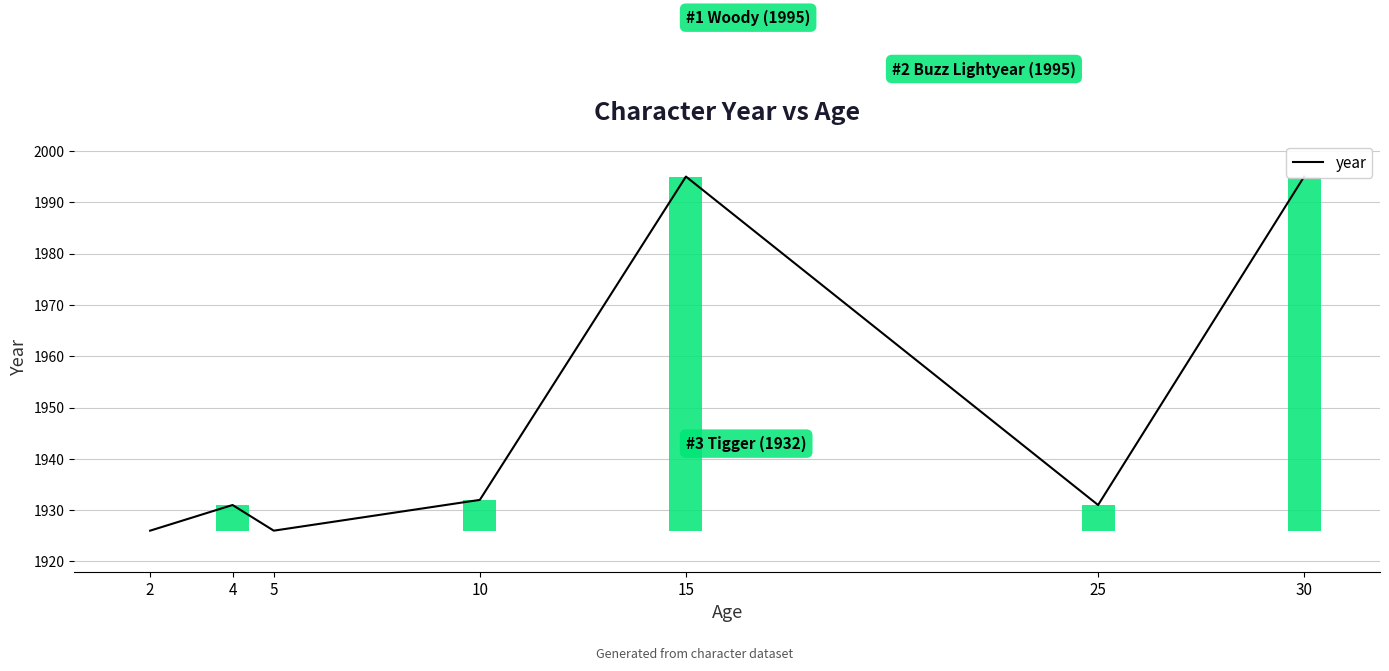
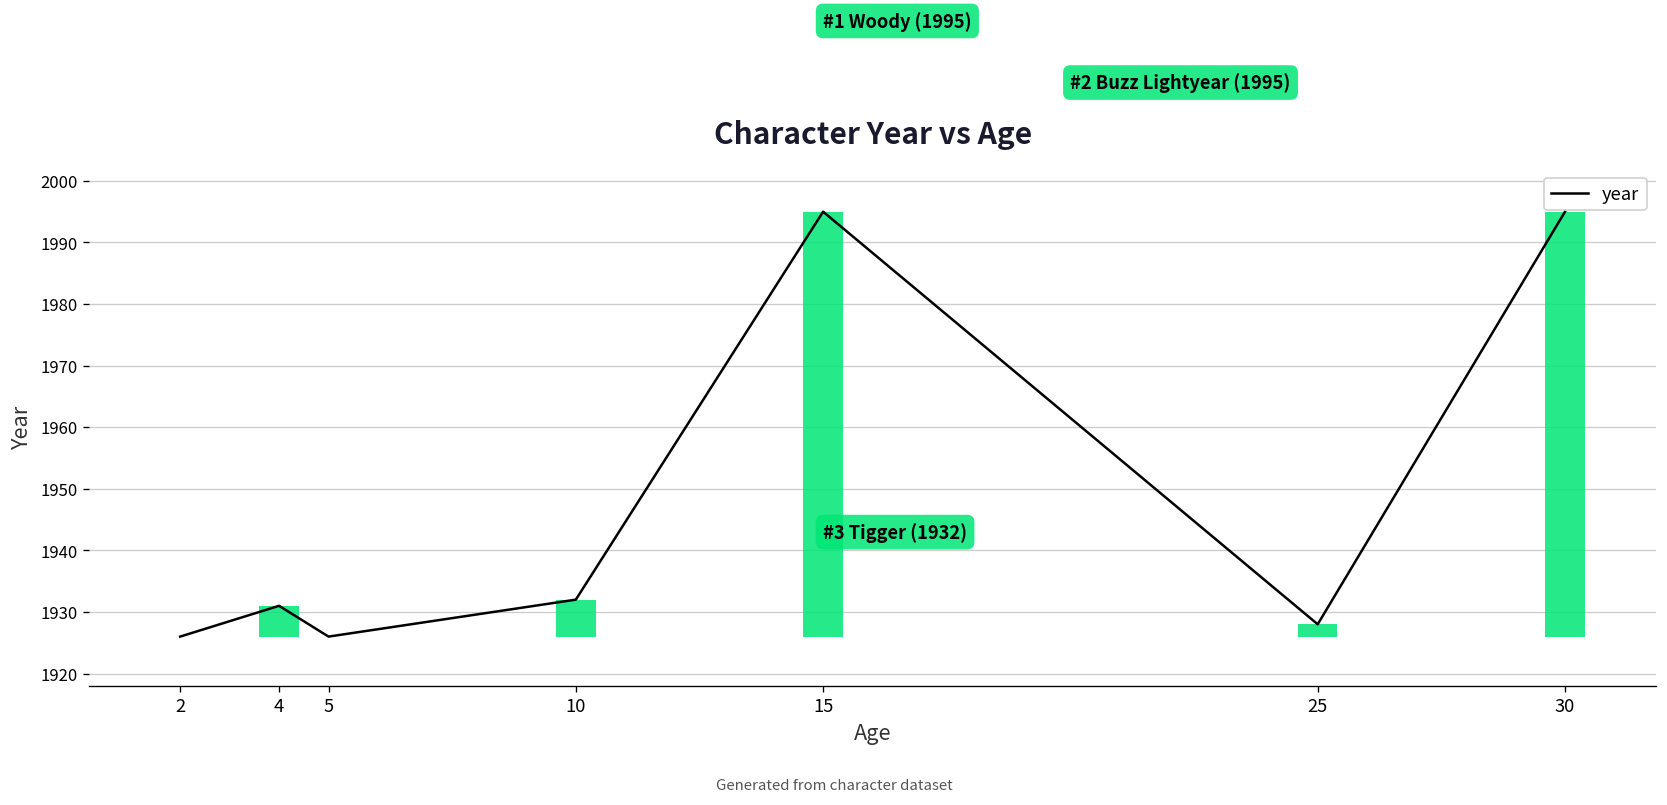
  {
    "year": {
      "2": 1926,
      "4": 1931,
      "5": 1926,
      "10": 1932,
      "15": 1995,
-     "25": 1931
+     "25": 1928
    }
  }
